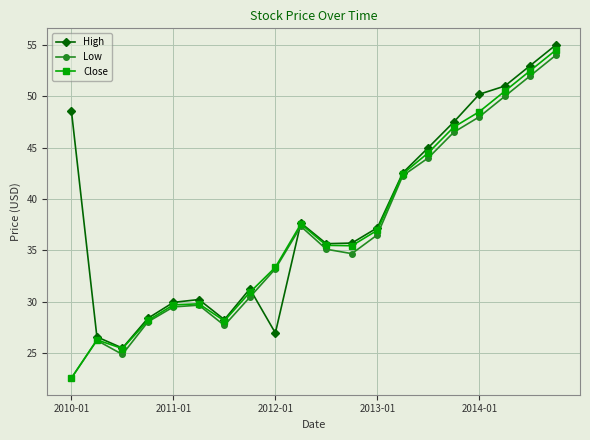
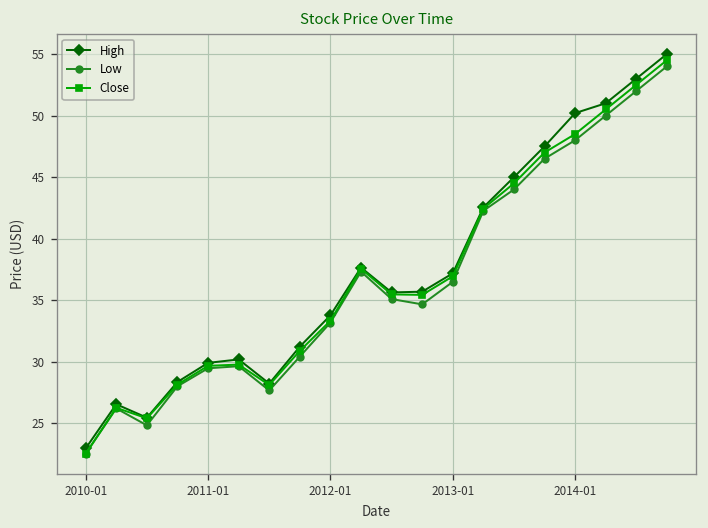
  {
    "High": {
-     "2010-01": 48.6,
-     "2012-01": 26.9,
+     "2010-01": 23.0,
+     "2012-01": 33.8,
      "2014-01": 50.2
    }
  }
